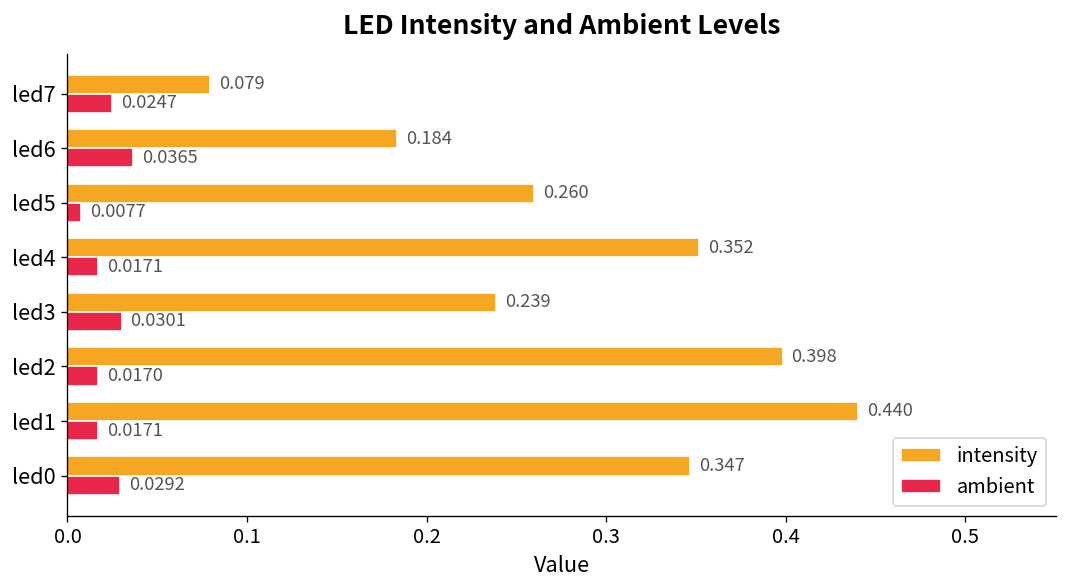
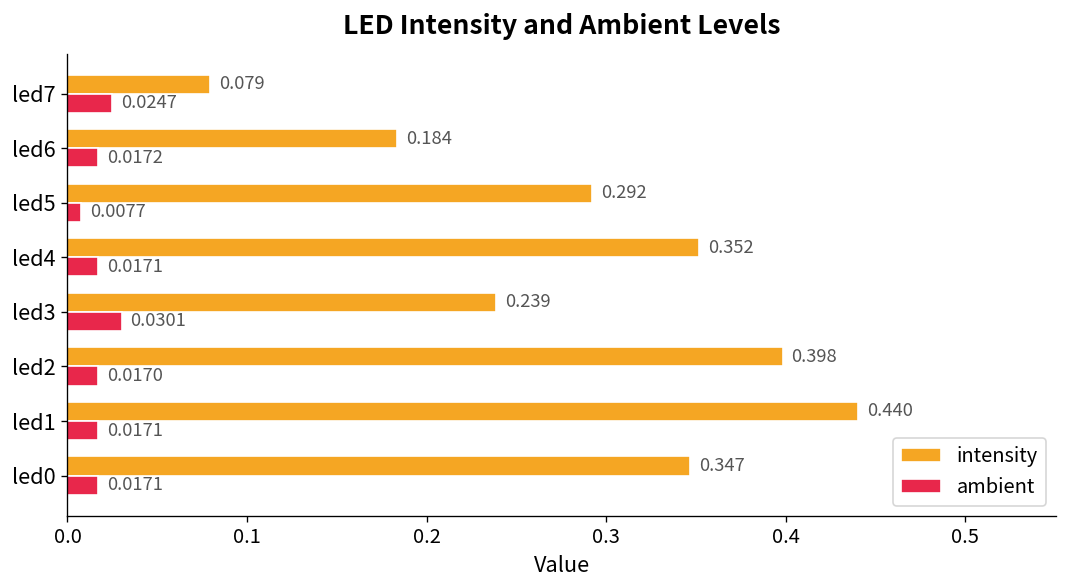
  {
    "intensity": {
      "led7": 0.079,
      "led6": 0.184,
-     "led5": 0.260,
+     "led5": 0.292,
      "led4": 0.352,
      "led3": 0.239,
      "led2": 0.398,
      "led1": 0.440,
      "led0": 0.347
    },
    "ambient": {
      "led7": 0.0247,
-     "led6": 0.0365,
+     "led6": 0.0172,
      "led5": 0.0077,
      "led4": 0.0171,
      "led3": 0.0301,
      "led2": 0.0170,
      "led1": 0.0171,
-     "led0": 0.0292
+     "led0": 0.0171
    }
  }
